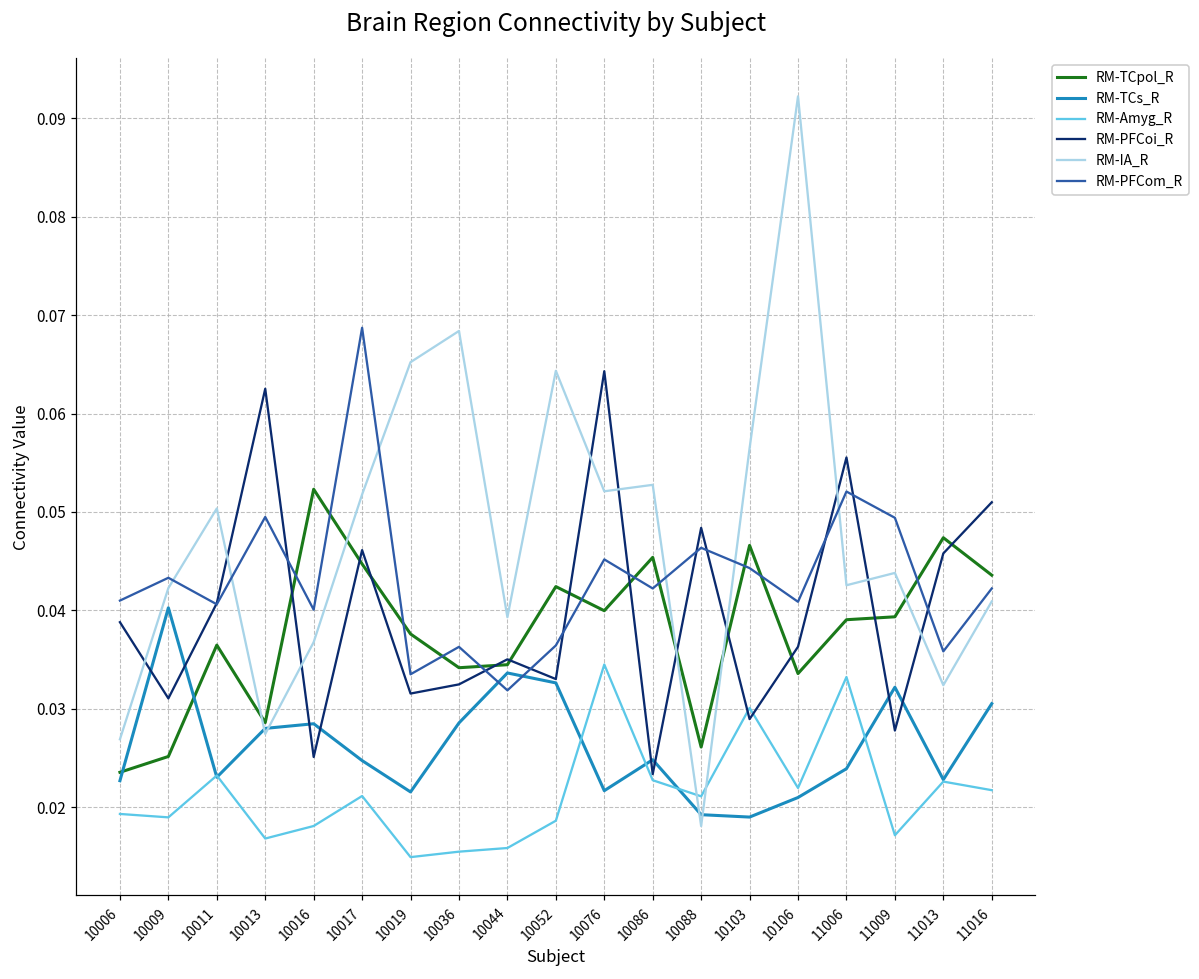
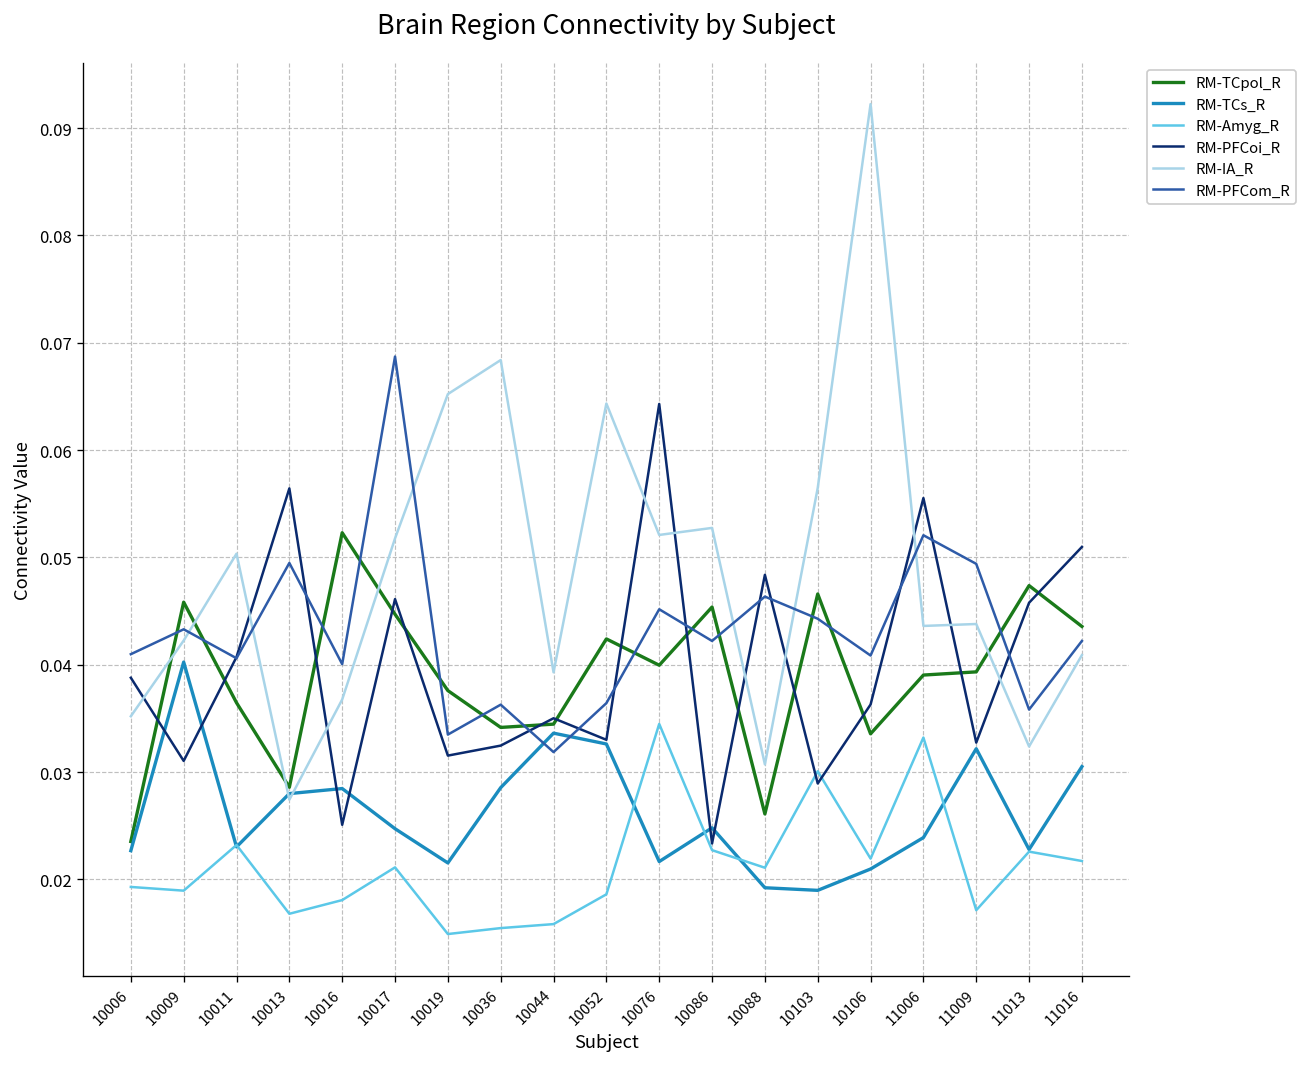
  {
    "RM-TCpol_R": {
      "10006": 0.024,
-     "10009": 0.025,
+     "10009": 0.046,
      "10011": 0.036,
      "10013": 0.029,
      "10016": 0.052,
      "10017": 0.045,
      "10019": 0.038,
      "10036": 0.034,
      "10044": 0.034,
      "10052": 0.042,
      "10076": 0.040,
      "10086": 0.045,
      "10088": 0.026,
      "10103": 0.047,
      "10106": 0.034,
      "11006": 0.039,
      "11009": 0.039,
      "11013": 0.047,
      "11016": 0.044
    },
    "RM-Amyg_R": {
      "10006": 0.019,
      "10009": 0.019,
      "10013": 0.017,
      "10016": 0.018,
      "10017": 0.021,
      "10019": 0.015,
      "10036": 0.015,
      "10044": 0.016,
      "10052": 0.019,
      "10076": 0.034,
      "10086": 0.023,
      "10088": 0.021,
      "10103": 0.030,
      "10106": 0.022,
      "11006": 0.033,
      "11009": 0.017,
      "11016": 0.022
    },
    "RM-PFCoi_R": {
      "10006": 0.039,
      "10009": 0.031,
-     "10013": 0.063,
+     "10013": 0.056,
      "10016": 0.025,
      "10017": 0.046,
      "10019": 0.032,
      "10036": 0.032,
      "10044": 0.035,
      "10052": 0.033,
      "10076": 0.064,
      "10086": 0.023,
      "10088": 0.048,
      "10103": 0.029,
      "10106": 0.036,
      "11006": 0.056,
-     "11009": 0.028,
+     "11009": 0.033,
      "11013": 0.046,
      "11016": 0.051
    },
    "RM-IA_R": {
-     "10006": 0.027,
+     "10006": 0.035,
      "10009": 0.042,
      "10011": 0.050,
      "10013": 0.027,
      "10016": 0.037,
      "10017": 0.052,
      "10019": 0.065,
      "10036": 0.068,
      "10044": 0.039,
      "10052": 0.064,
      "10076": 0.052,
      "10086": 0.053,
-     "10088": 0.018,
+     "10088": 0.031,
      "10103": 0.056,
      "10106": 0.092,
-     "11006": 0.043,
+     "11006": 0.044,
      "11009": 0.044,
      "11013": 0.032,
      "11016": 0.041
    }
  }
